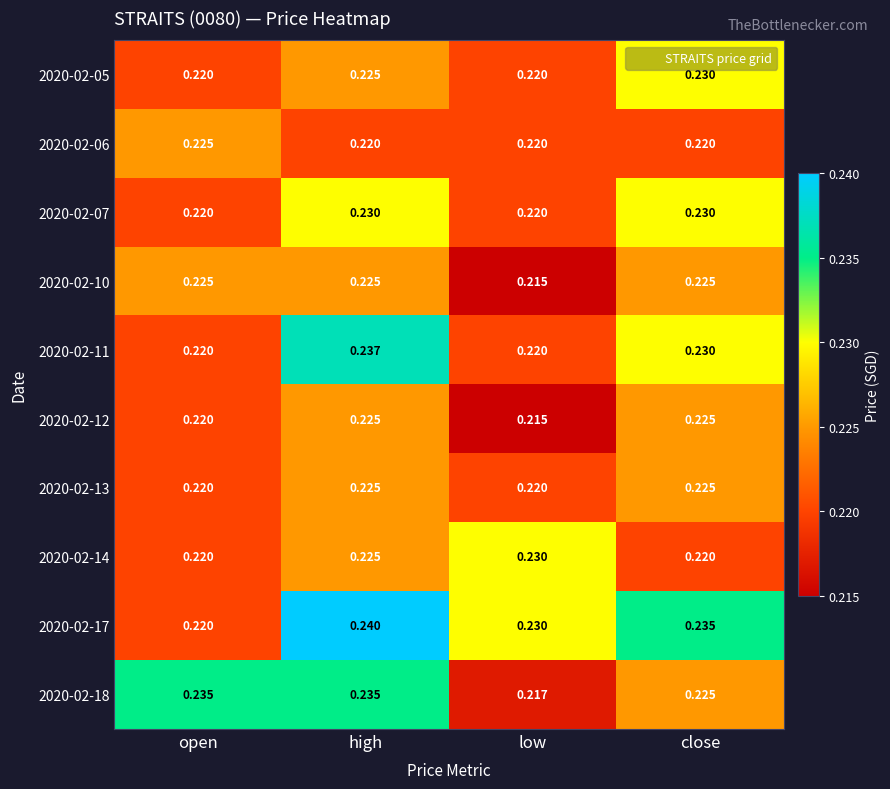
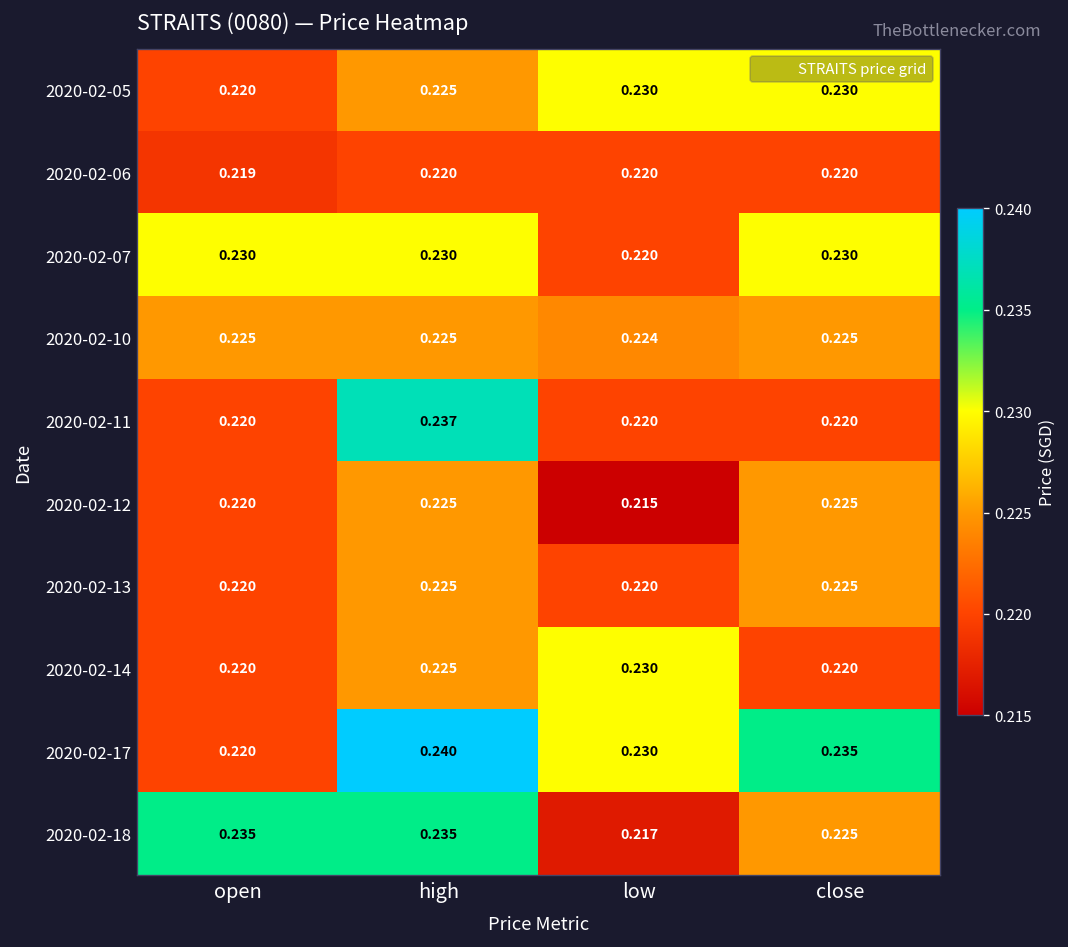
  {
    "2020-02-05": {
      "open": 0.220,
      "high": 0.225,
-     "low": 0.220
+     "low": 0.230
    },
    "2020-02-06": {
-     "open": 0.225,
+     "open": 0.219,
      "high": 0.220,
      "low": 0.220,
      "close": 0.220
    },
    "2020-02-07": {
-     "open": 0.220,
+     "open": 0.230,
      "high": 0.230,
      "low": 0.220,
      "close": 0.230
    },
    "2020-02-10": {
      "open": 0.225,
      "high": 0.225,
-     "low": 0.215,
+     "low": 0.224,
      "close": 0.225
    },
    "2020-02-11": {
      "open": 0.220,
      "high": 0.237,
      "low": 0.220,
-     "close": 0.230
+     "close": 0.220
    },
    "2020-02-12": {
      "open": 0.220,
      "high": 0.225,
      "low": 0.215,
      "close": 0.225
    },
    "2020-02-13": {
      "open": 0.220,
      "high": 0.225,
      "low": 0.220,
      "close": 0.225
    },
    "2020-02-14": {
      "open": 0.220,
      "high": 0.225,
      "low": 0.230,
      "close": 0.220
    },
    "2020-02-17": {
      "open": 0.220,
      "high": 0.240,
      "low": 0.230,
      "close": 0.235
    },
    "2020-02-18": {
      "open": 0.235,
      "high": 0.235,
      "low": 0.217,
      "close": 0.225
    }
  }
